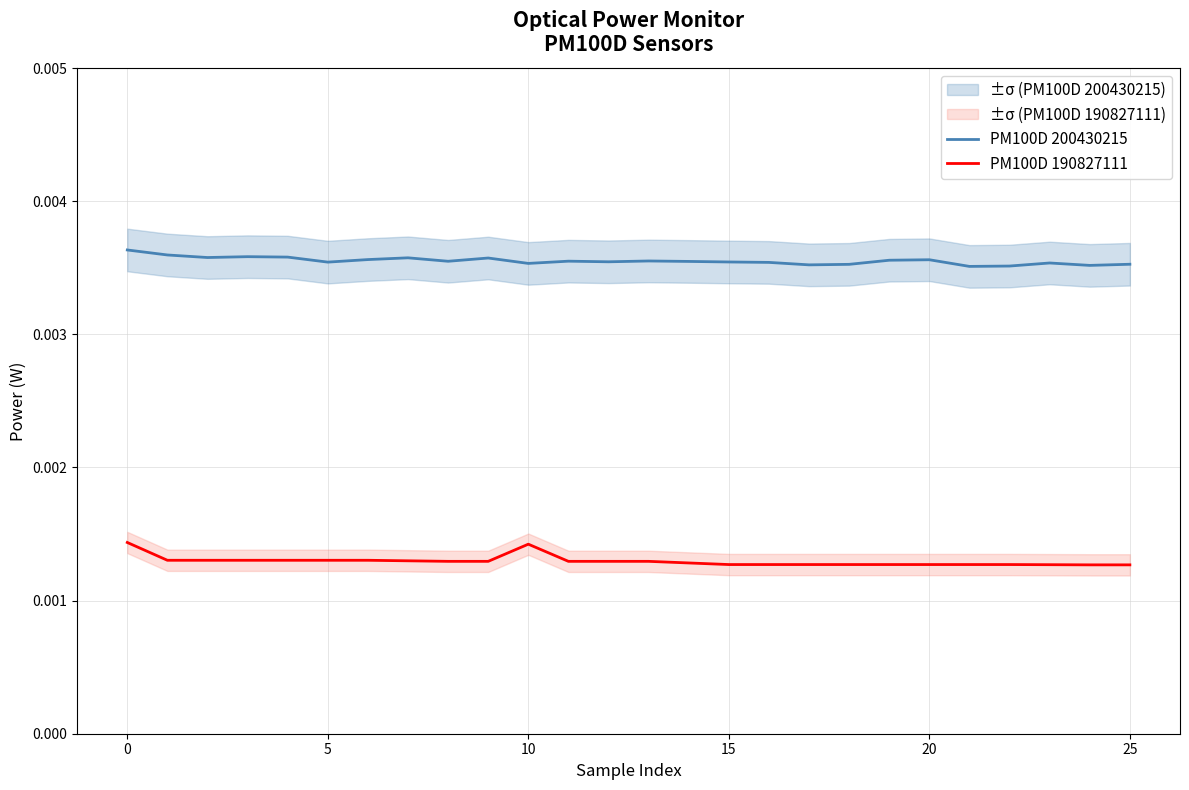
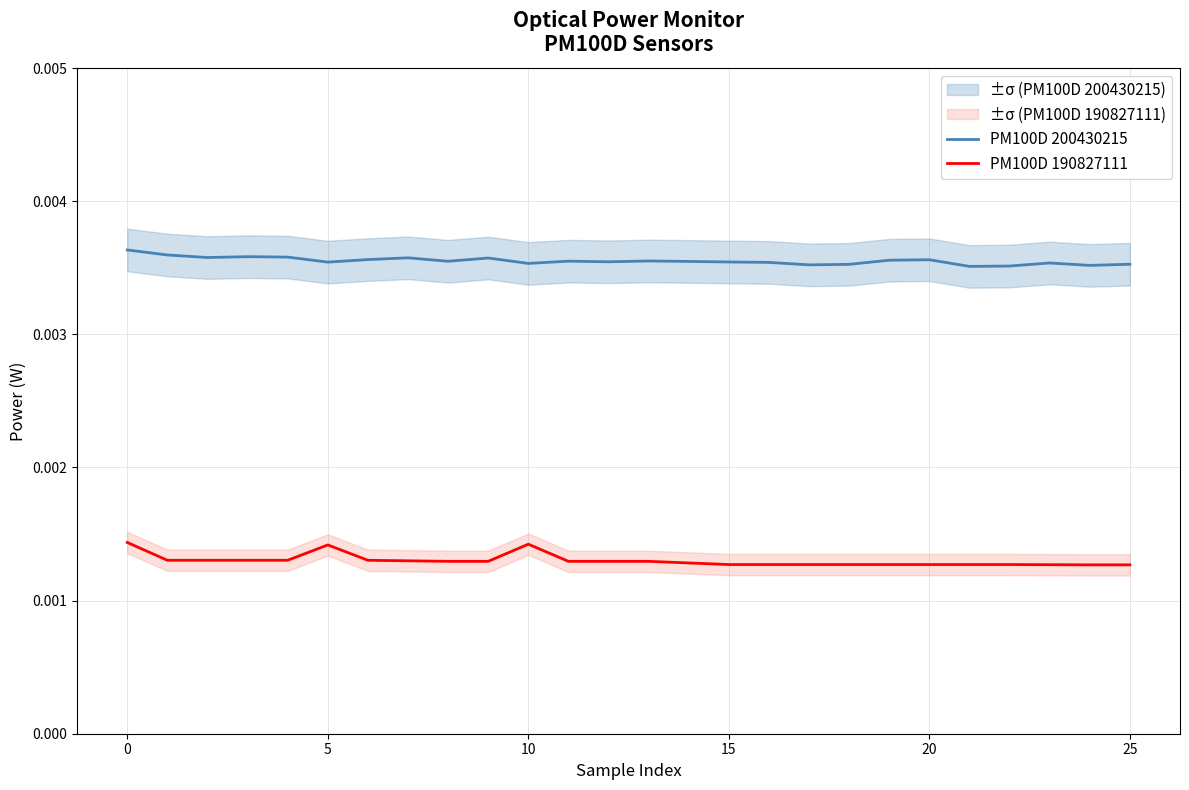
  {
    "PM100D 190827111": {
      "0": 0.00144,
-     "5": 0.00130,
+     "5": 0.00142,
      "10": 0.00142,
      "15": 0.00127,
      "20": 0.00127,
      "25": 0.00127
    }
  }
